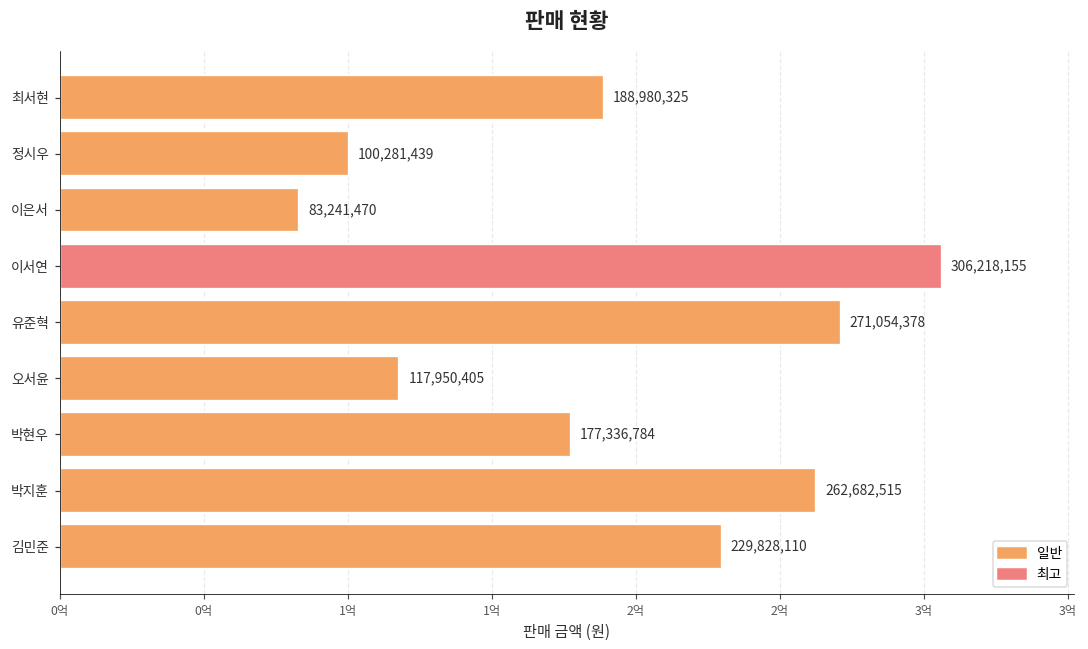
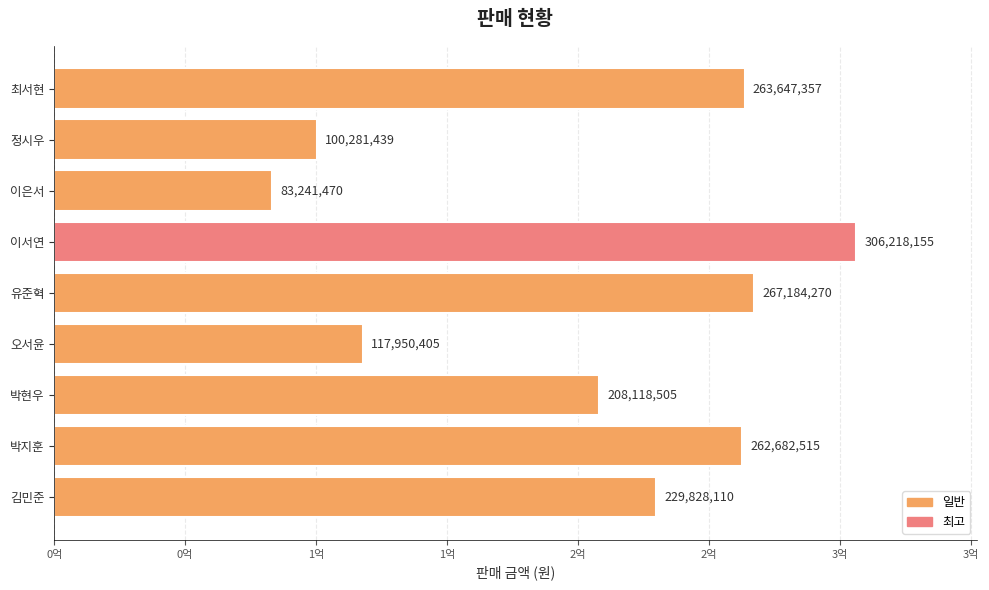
  {
-   "최서현": "188,980,325",
+   "최서현": "263,647,357",
    "정시우": "100,281,439",
    "이은서": "83,241,470",
    "이서연": "306,218,155",
-   "유준혁": "271,054,378",
+   "유준혁": "267,184,270",
    "오서윤": "117,950,405",
-   "박현우": "177,336,784",
+   "박현우": "208,118,505",
    "박지훈": "262,682,515",
    "김민준": "229,828,110"
  }
